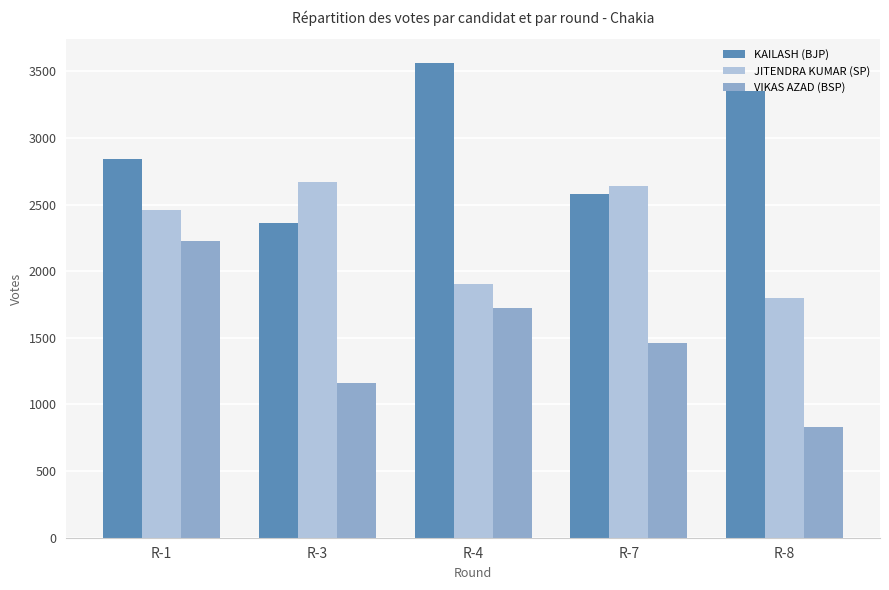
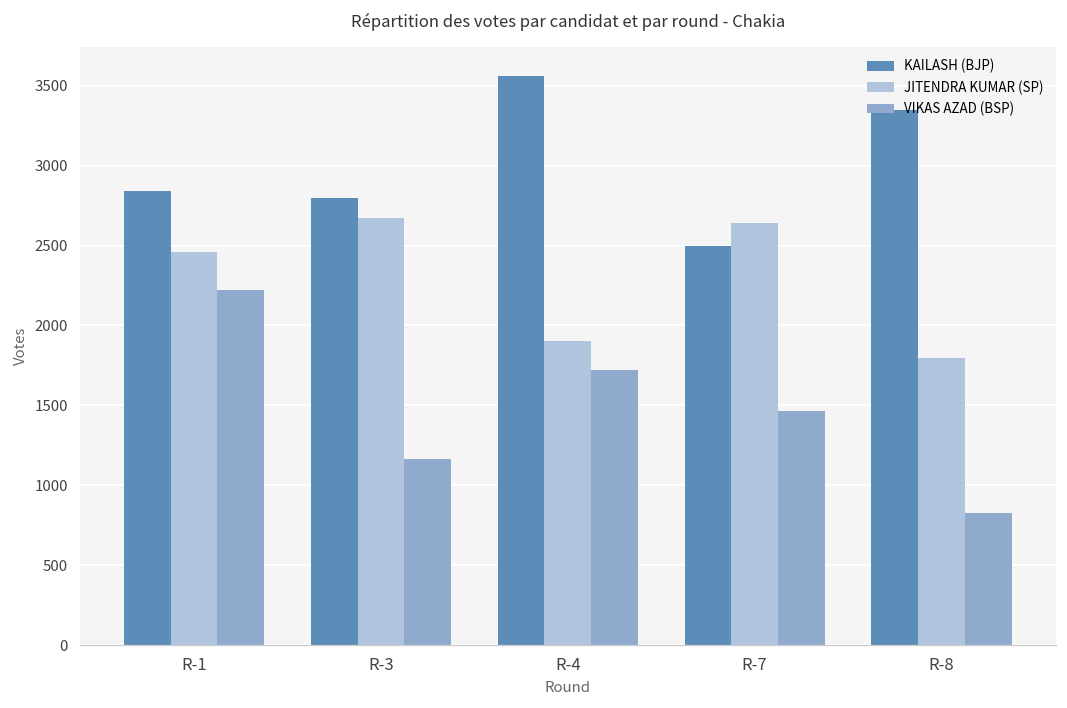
  {
    "KAILASH (BJP)": {
      "R-1": 2840,
-     "R-3": 2360,
+     "R-3": 2800,
      "R-4": 3560,
-     "R-7": 2580,
+     "R-7": 2490,
      "R-8": 3350
    }
  }
